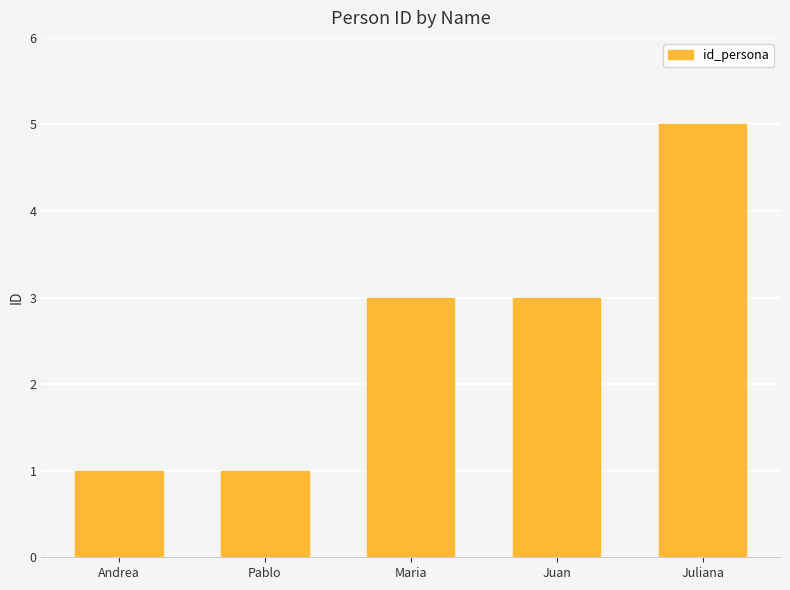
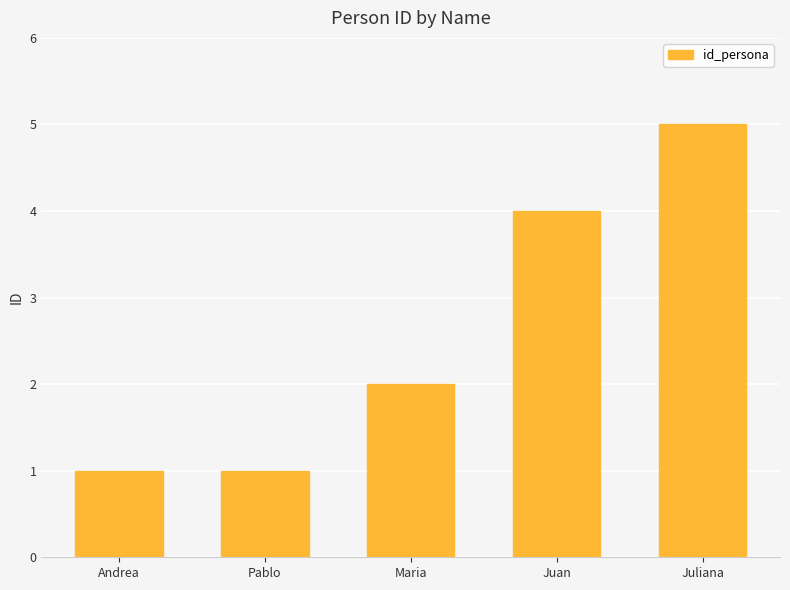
  {
    "Andrea": 1,
    "Pablo": 1,
-   "Maria": 3,
-   "Juan": 3,
+   "Maria": 2,
+   "Juan": 4,
    "Juliana": 5
  }
